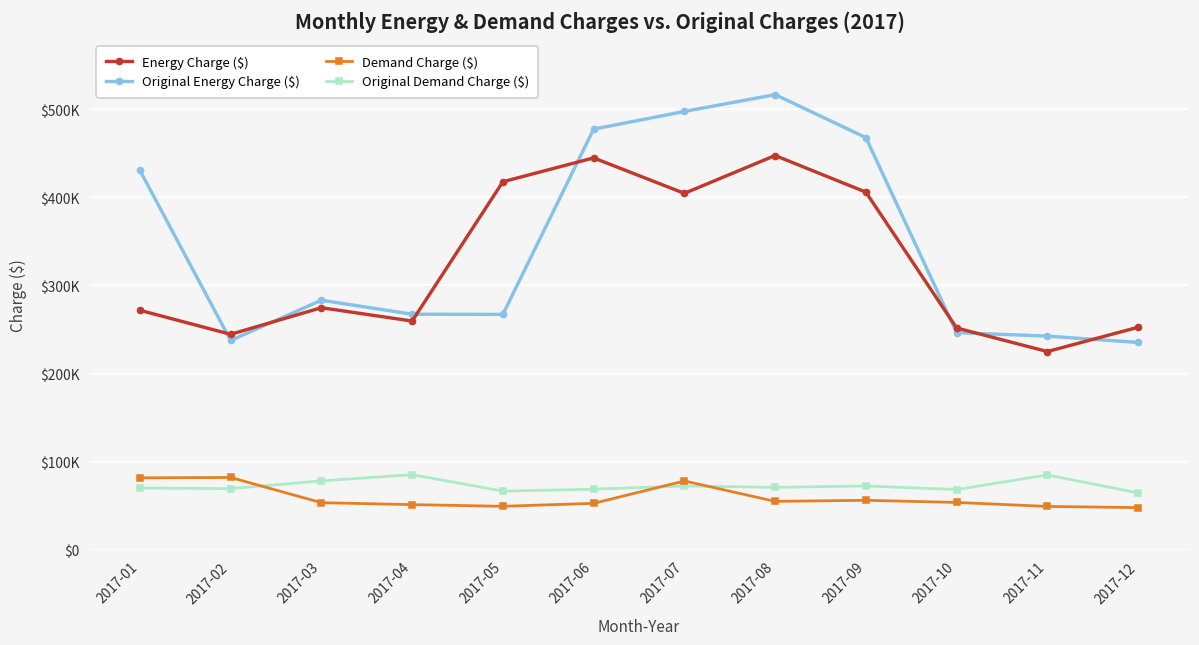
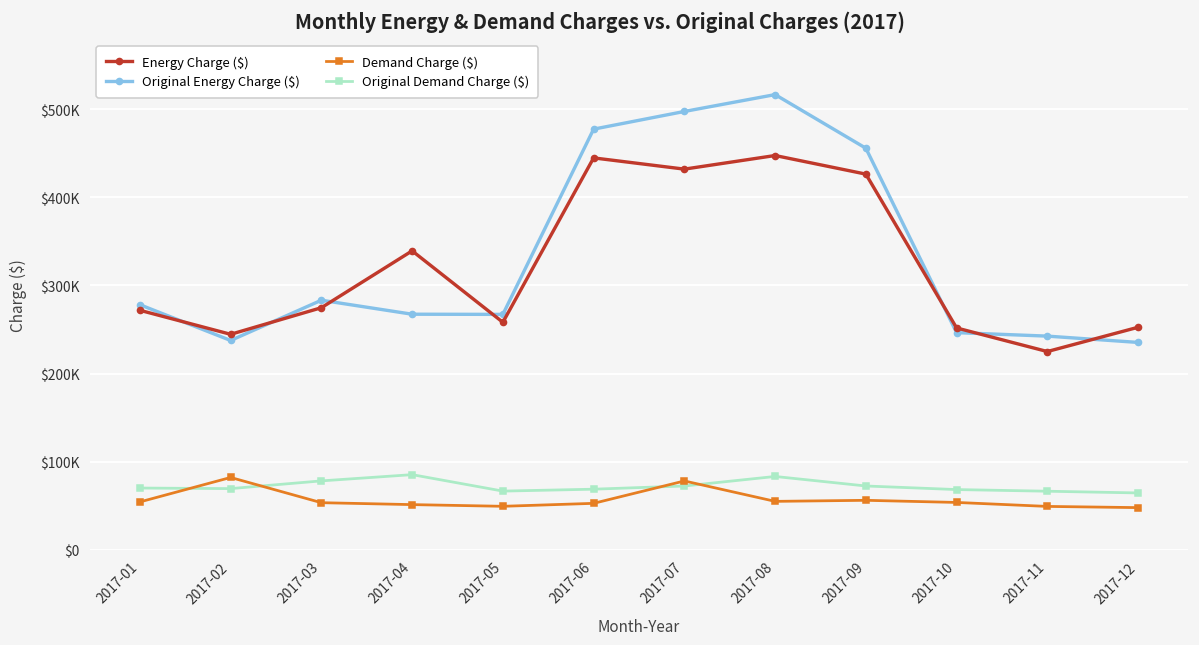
  {
    "Energy Charge ($)": {
      "2017-01": "$270000",
      "2017-02": "$240000",
      "2017-03": "$270000",
-     "2017-04": "$260000",
-     "2017-05": "$420000",
+     "2017-04": "$340000",
+     "2017-05": "$260000",
      "2017-06": "$440000",
-     "2017-07": "$400000",
+     "2017-07": "$430000",
      "2017-08": "$450000",
-     "2017-09": "$410000",
+     "2017-09": "$430000",
      "2017-10": "$250000",
      "2017-11": "$220000",
      "2017-12": "$250000"
    },
    "Original Energy Charge ($)": {
-     "2017-01": "$430000",
+     "2017-01": "$280000",
      "2017-02": "$240000",
      "2017-03": "$280000",
      "2017-04": "$270000",
      "2017-05": "$270000",
      "2017-06": "$480000",
      "2017-07": "$500000",
      "2017-08": "$520000",
-     "2017-09": "$470000",
+     "2017-09": "$460000",
      "2017-10": "$250000",
      "2017-11": "$240000",
      "2017-12": "$240000"
    },
    "Demand Charge ($)": {
-     "2017-01": "$80000",
+     "2017-01": "$50000",
      "2017-02": "$80000",
      "2017-03": "$50000",
      "2017-04": "$50000",
      "2017-05": "$50000",
      "2017-06": "$50000",
      "2017-07": "$80000",
      "2017-08": "$50000",
      "2017-09": "$60000",
      "2017-10": "$50000",
      "2017-11": "$50000",
      "2017-12": "$50000"
    },
    "Original Demand Charge ($)": {
      "2017-01": "$70000",
      "2017-02": "$70000",
      "2017-03": "$80000",
      "2017-04": "$90000",
      "2017-05": "$70000",
      "2017-06": "$70000",
      "2017-07": "$70000",
-     "2017-08": "$70000",
+     "2017-08": "$80000",
      "2017-09": "$70000",
      "2017-10": "$70000",
-     "2017-11": "$80000",
+     "2017-11": "$70000",
      "2017-12": "$60000"
    }
  }
